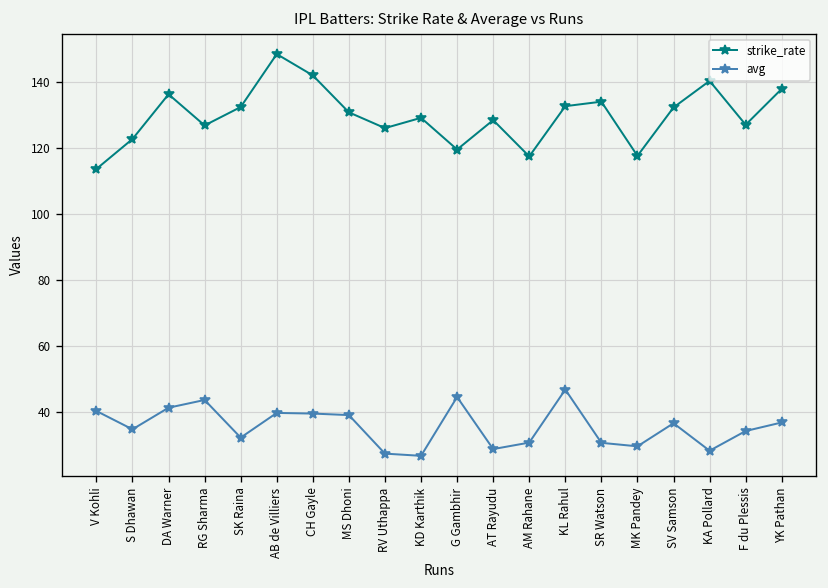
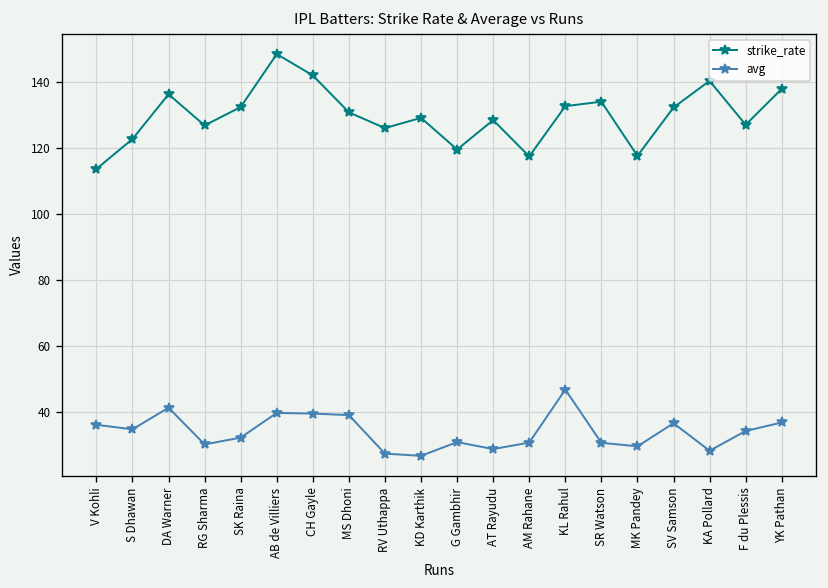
  {
    "strike_rate": {
      "V Kohli": 114,
      "S Dhawan": 123,
      "DA Warner": 136,
      "RG Sharma": 127,
      "SK Raina": 133,
      "AB de Villiers": 149,
      "CH Gayle": 142,
      "MS Dhoni": 131,
      "RV Uthappa": 126,
      "KD Karthik": 129,
      "G Gambhir": 120,
      "AT Rayudu": 129,
      "AM Rahane": 118,
      "KL Rahul": 133,
      "SR Watson": 134,
      "MK Pandey": 118,
      "SV Samson": 132,
      "KA Pollard": 140,
      "F du Plessis": 127,
      "YK Pathan": 138
    },
    "avg": {
-     "V Kohli": 40,
+     "V Kohli": 36,
      "S Dhawan": 35,
      "DA Warner": 41,
-     "RG Sharma": 44,
+     "RG Sharma": 30,
      "SK Raina": 32,
      "AB de Villiers": 40,
      "CH Gayle": 40,
      "MS Dhoni": 39,
      "RV Uthappa": 28,
      "KD Karthik": 27,
-     "G Gambhir": 45,
+     "G Gambhir": 31,
      "AT Rayudu": 29,
      "AM Rahane": 31,
      "KL Rahul": 47,
      "SR Watson": 31,
      "MK Pandey": 30,
      "SV Samson": 37,
      "KA Pollard": 28,
      "F du Plessis": 34,
      "YK Pathan": 37
    }
  }
